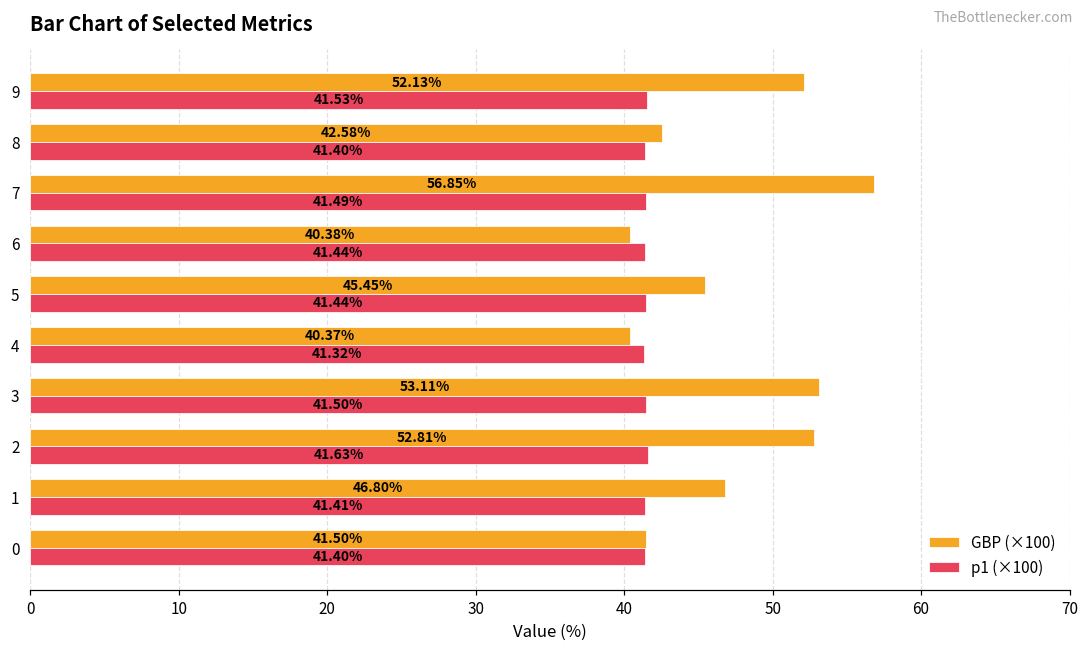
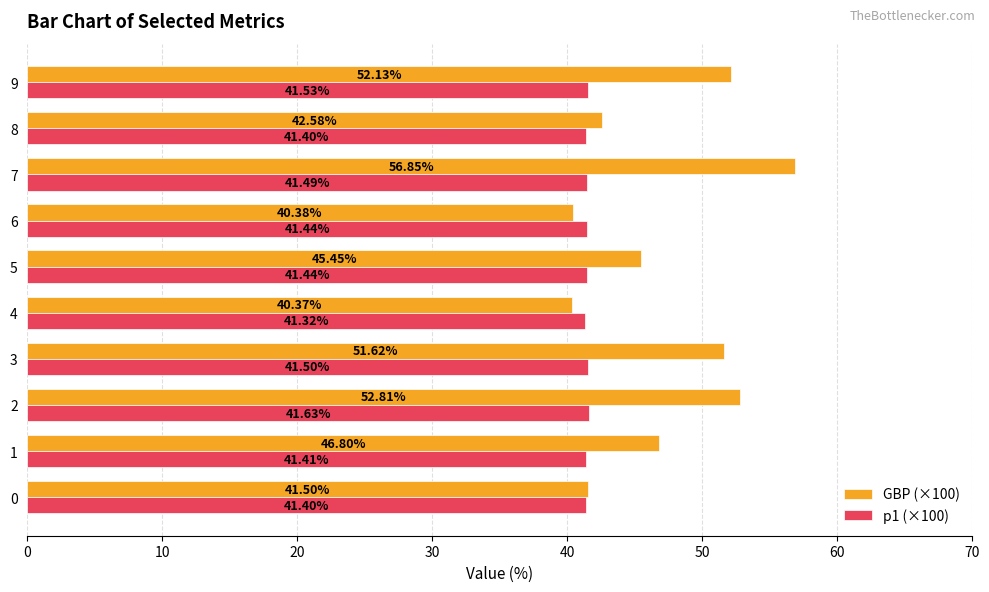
  {
    "GBP (×100)": {
      "9": "52.13%",
      "8": "42.58%",
      "7": "56.85%",
      "6": "40.38%",
      "5": "45.45%",
      "4": "40.37%",
-     "3": "53.11%",
+     "3": "51.62%",
      "2": "52.81%",
      "1": "46.80%",
      "0": "41.50%"
    },
    "p1 (×100)": {
      "9": "41.53%",
      "8": "41.40%",
      "7": "41.49%",
      "6": "41.44%",
      "5": "41.44%",
      "4": "41.32%",
      "3": "41.50%",
      "2": "41.63%",
      "1": "41.41%",
      "0": "41.40%"
    }
  }
